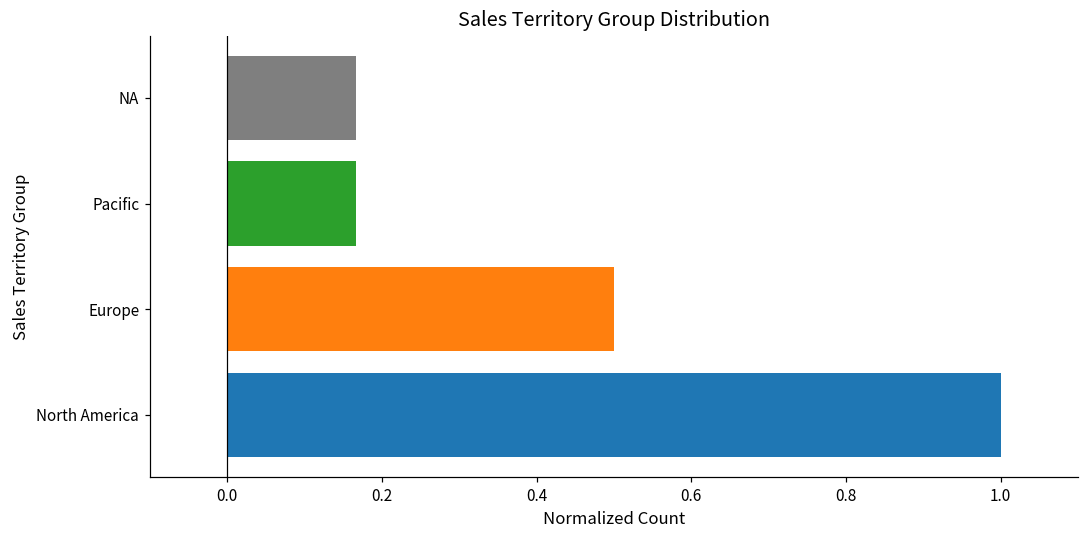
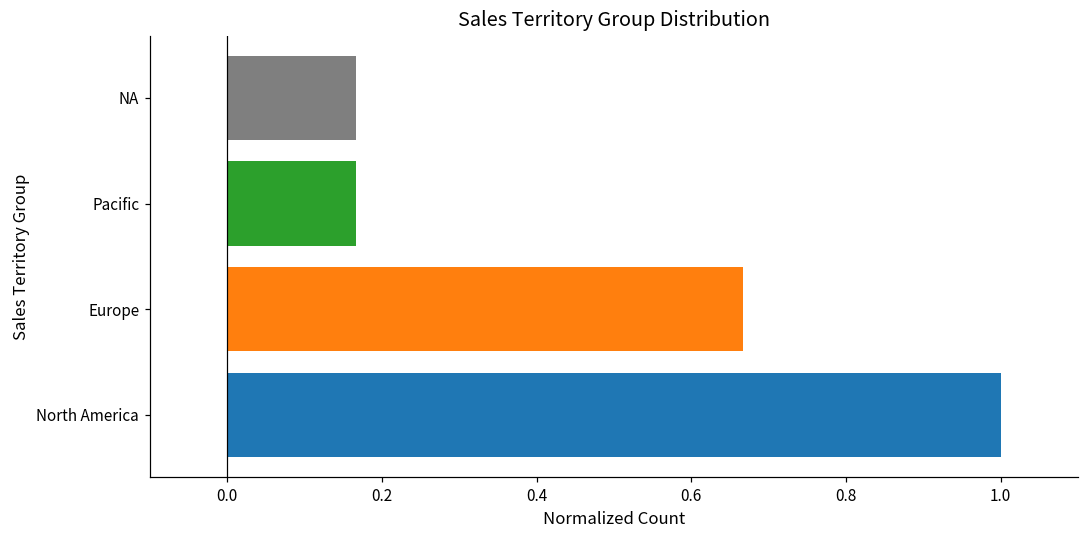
  {
    "NA": 0.17,
    "Pacific": 0.17,
-   "Europe": 0.50,
+   "Europe": 0.67,
    "North America": 1.00
  }
